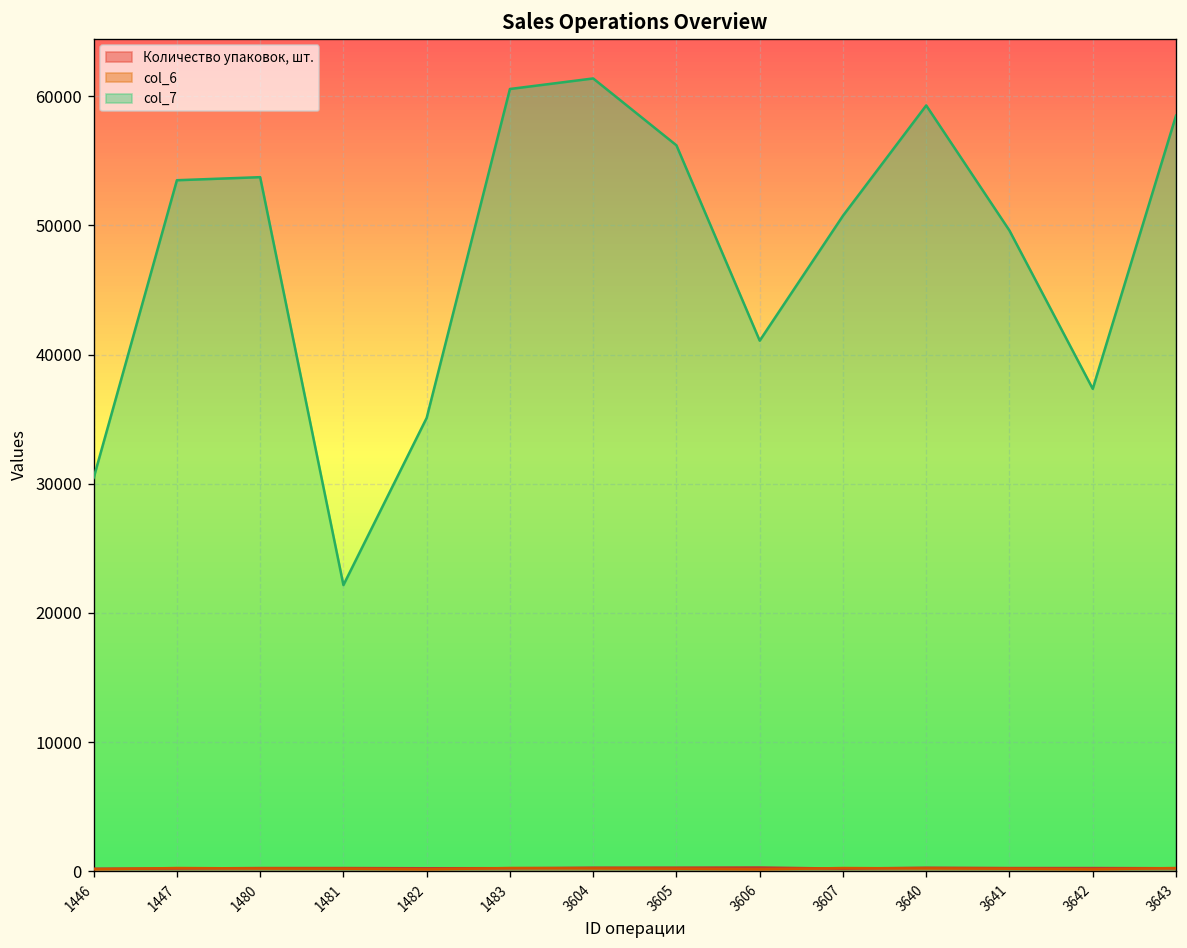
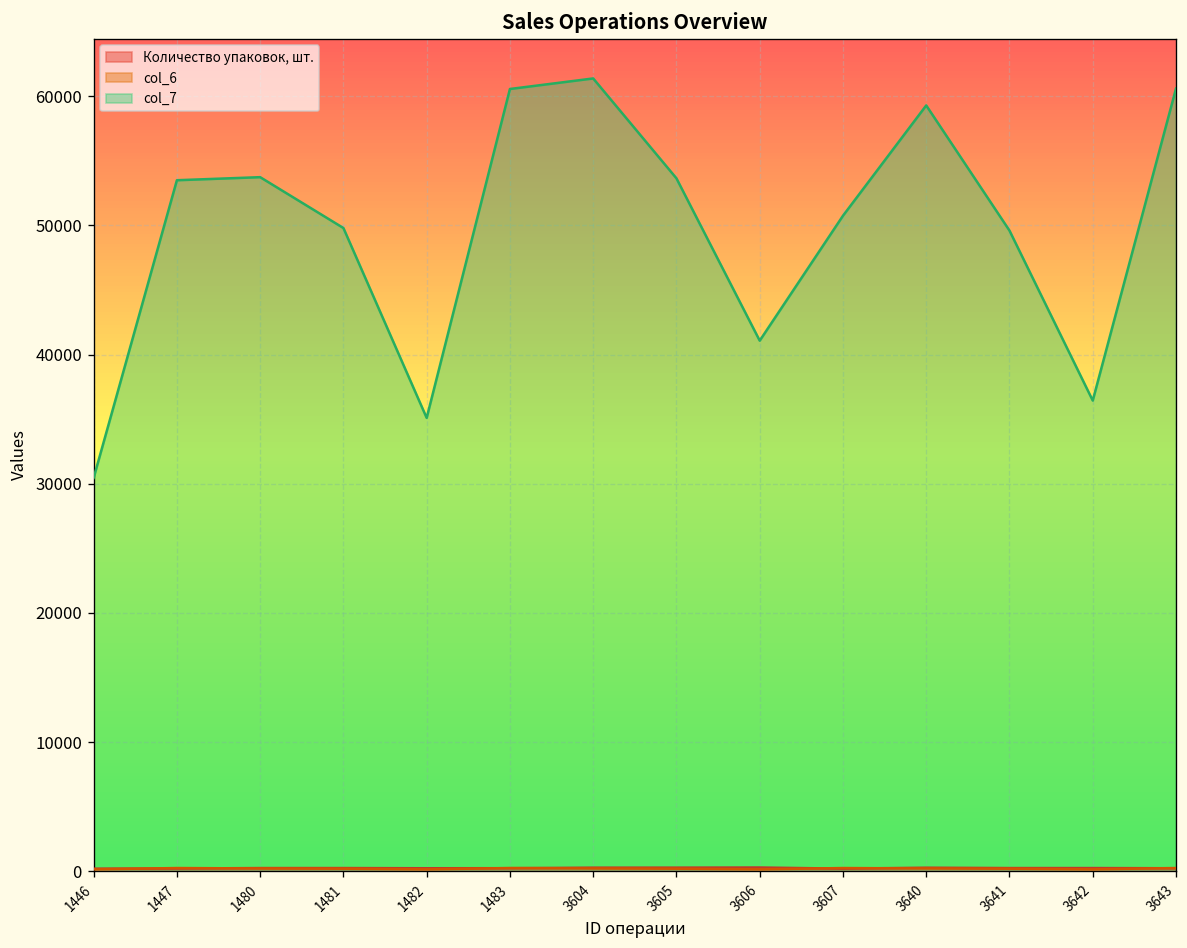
  {
    "col_7": {
      "1446": 30500,
      "1447": 53500,
      "1480": 53700,
-     "1481": 22200,
+     "1481": 49800,
      "1482": 35100,
      "1483": 60600,
      "3604": 61400,
-     "3605": 56200,
+     "3605": 53600,
      "3606": 41100,
      "3607": 50800,
      "3640": 59300,
      "3641": 49600,
-     "3642": 37400,
-     "3643": 58500
+     "3642": 36400,
+     "3643": 60600
    }
  }
